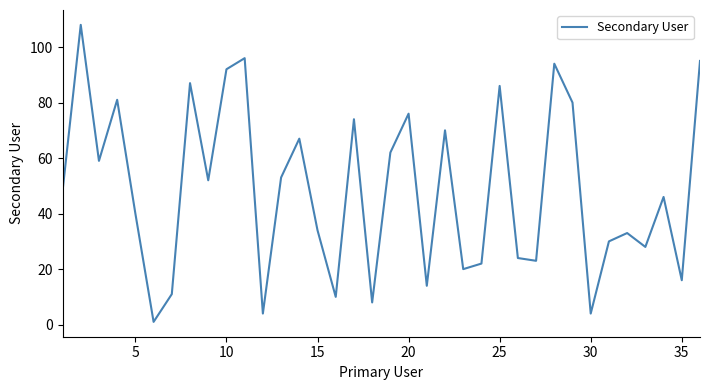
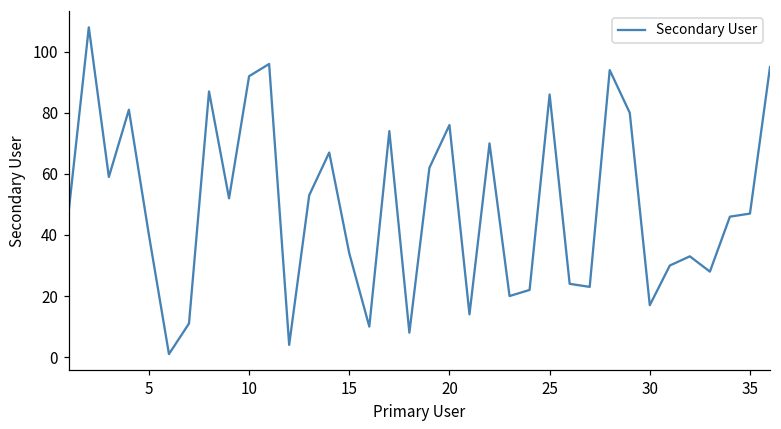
  {
    "5": 40,
    "10": 92,
    "15": 34,
    "20": 76,
    "25": 86,
-   "30": 4,
-   "35": 16
+   "30": 17,
+   "35": 47
  }
